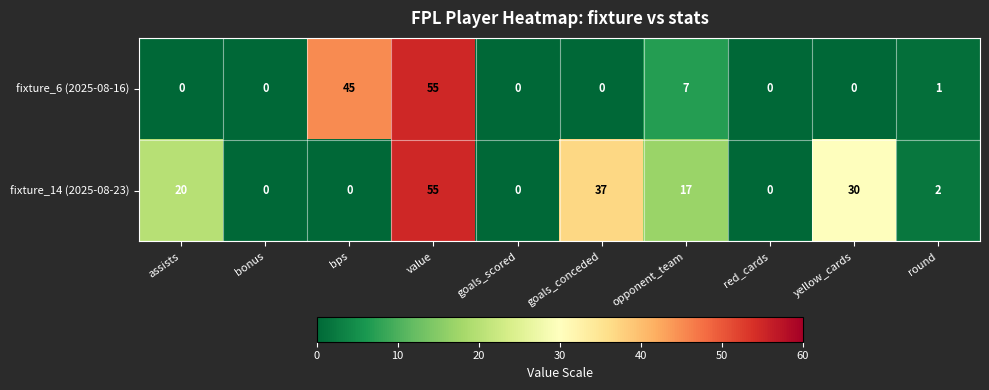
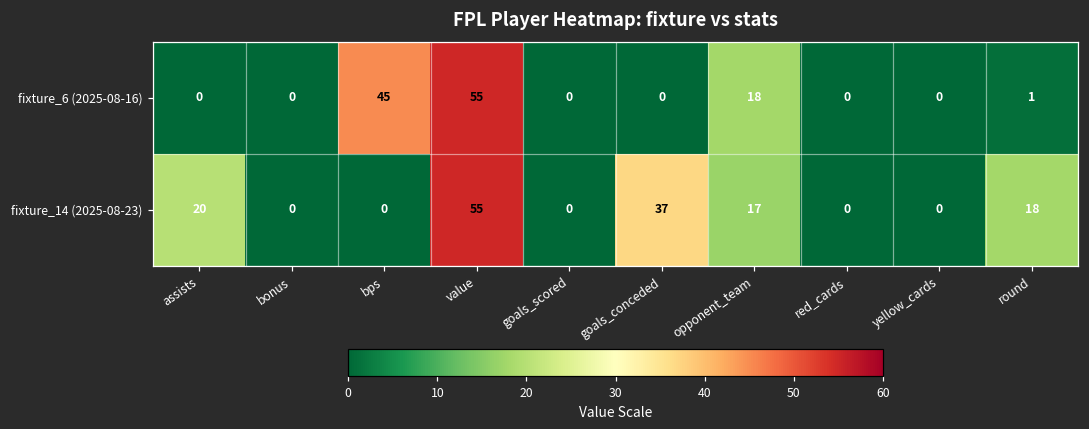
  {
    "fixture_6 (2025-08-16)": {
      "assists": 0,
      "bonus": 0,
      "bps": 45,
      "value": 55,
      "goals_scored": 0,
      "goals_conceded": 0,
-     "opponent_team": 7,
+     "opponent_team": 18,
      "red_cards": 0,
      "yellow_cards": 0,
      "round": 1
    },
    "fixture_14 (2025-08-23)": {
      "assists": 20,
      "bonus": 0,
      "bps": 0,
      "value": 55,
      "goals_scored": 0,
      "goals_conceded": 37,
      "opponent_team": 17,
      "red_cards": 0,
-     "yellow_cards": 30,
-     "round": 2
+     "yellow_cards": 0,
+     "round": 18
    }
  }
